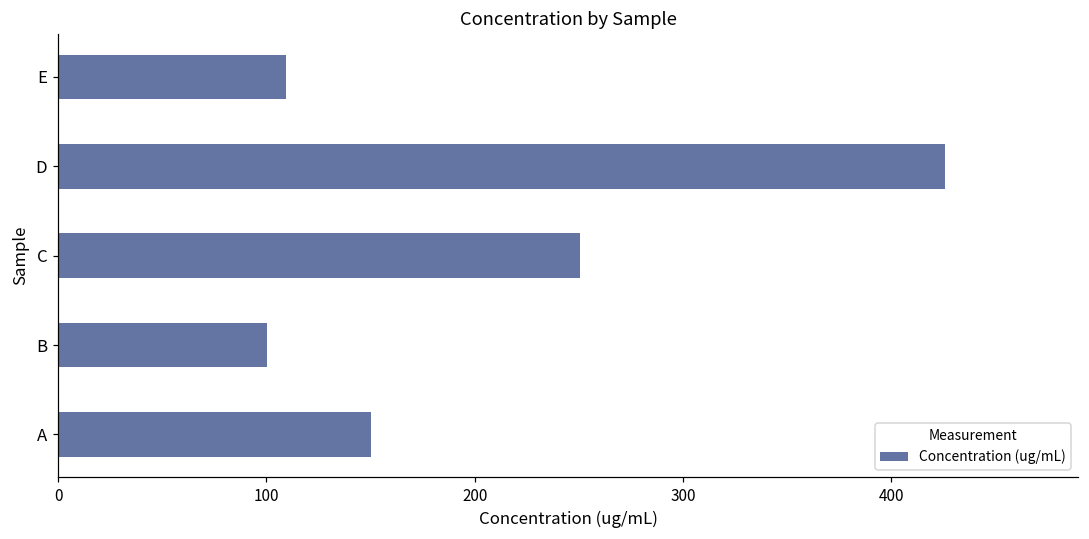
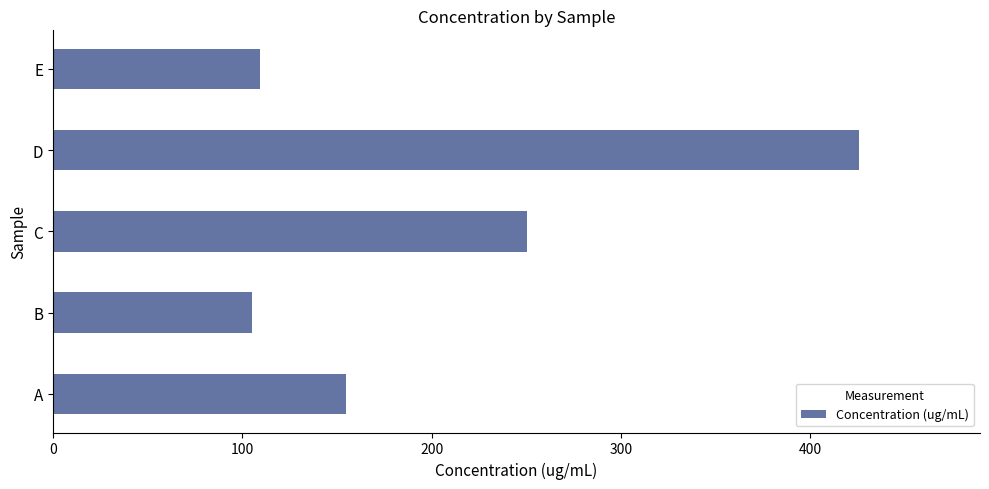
  {
    "E": 109,
    "D": 426,
    "C": 250,
-   "B": 101,
-   "A": 150
+   "B": 105,
+   "A": 155
  }
